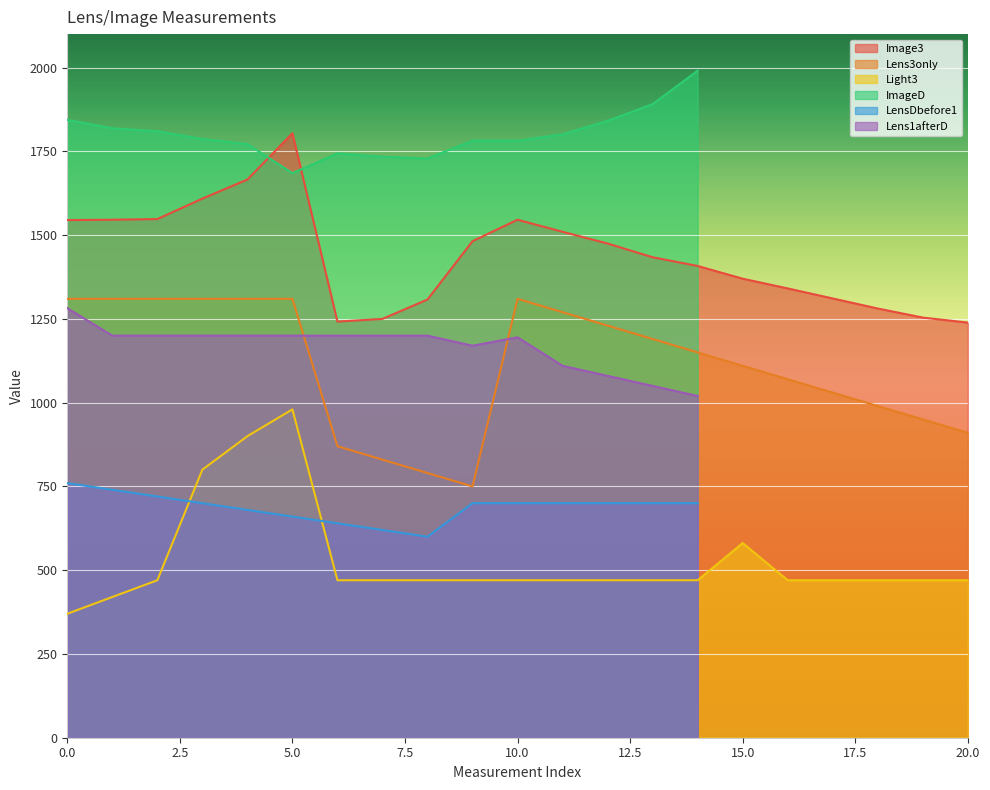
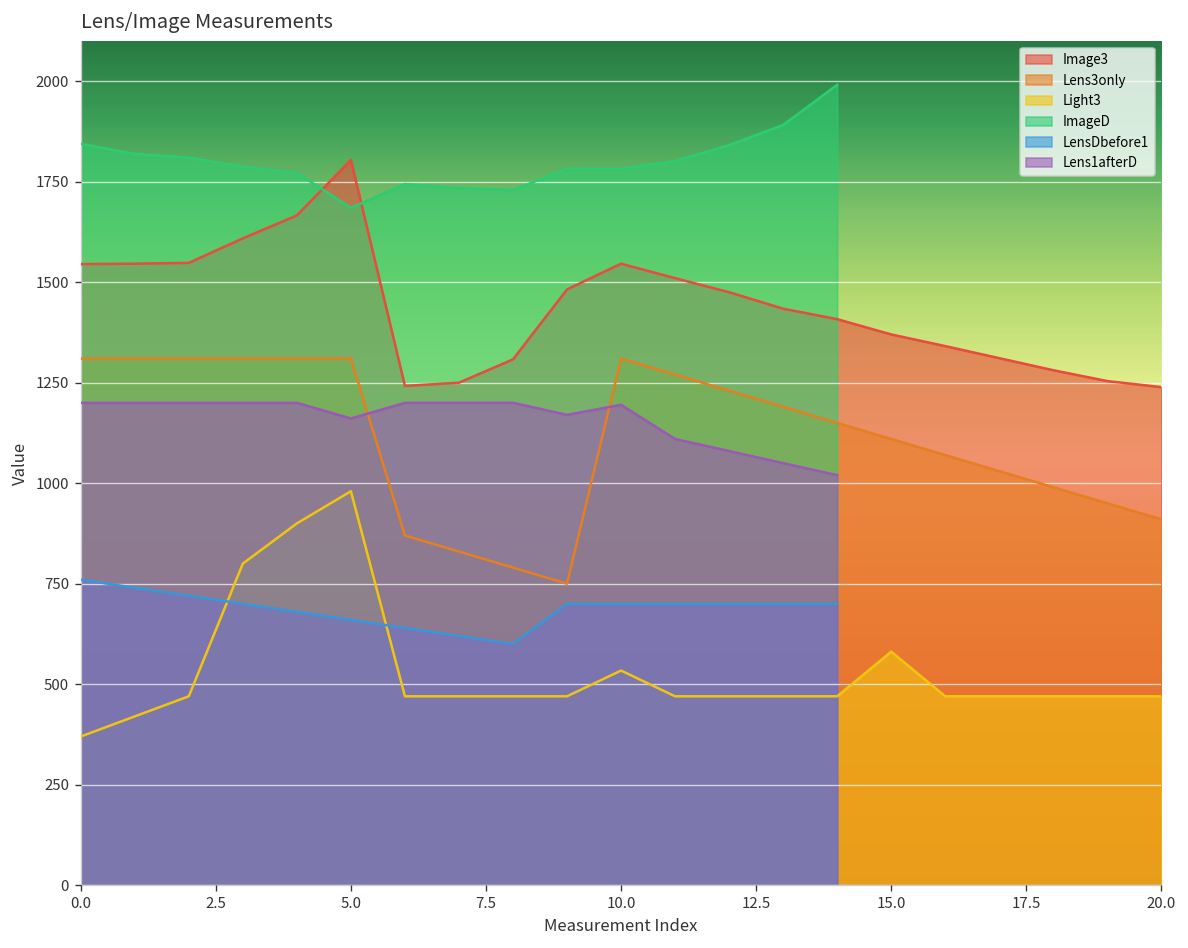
  {
    "Light3": {
      "0.0": 370,
      "5.0": 980,
-     "10.0": 470,
+     "10.0": 530,
      "15.0": 580,
      "20.0": 470
    },
    "ImageD": {
      "0.0": 1840,
      "5.0": 1690,
      "10.0": 1780
    },
    "LensDbefore1": {
      "0.0": 760,
      "5.0": 660,
      "10.0": 700
    },
    "Lens1afterD": {
-     "0.0": 1280,
-     "5.0": 1200,
+     "0.0": 1200,
+     "5.0": 1160,
      "10.0": 1200
    }
  }
